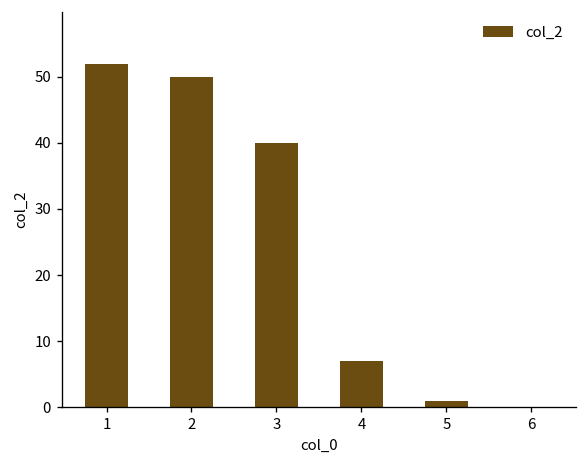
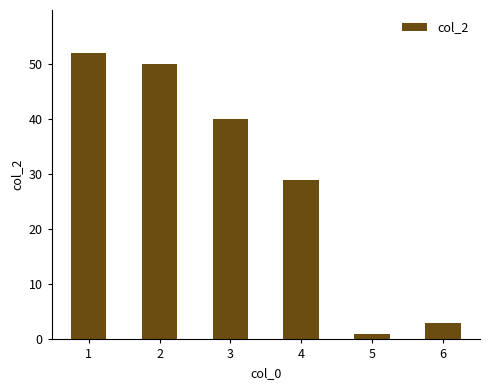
  {
    "1": 52,
    "2": 50,
    "3": 40,
-   "4": 7,
+   "4": 29,
    "5": 1,
-   "6": 0
+   "6": 3
  }
